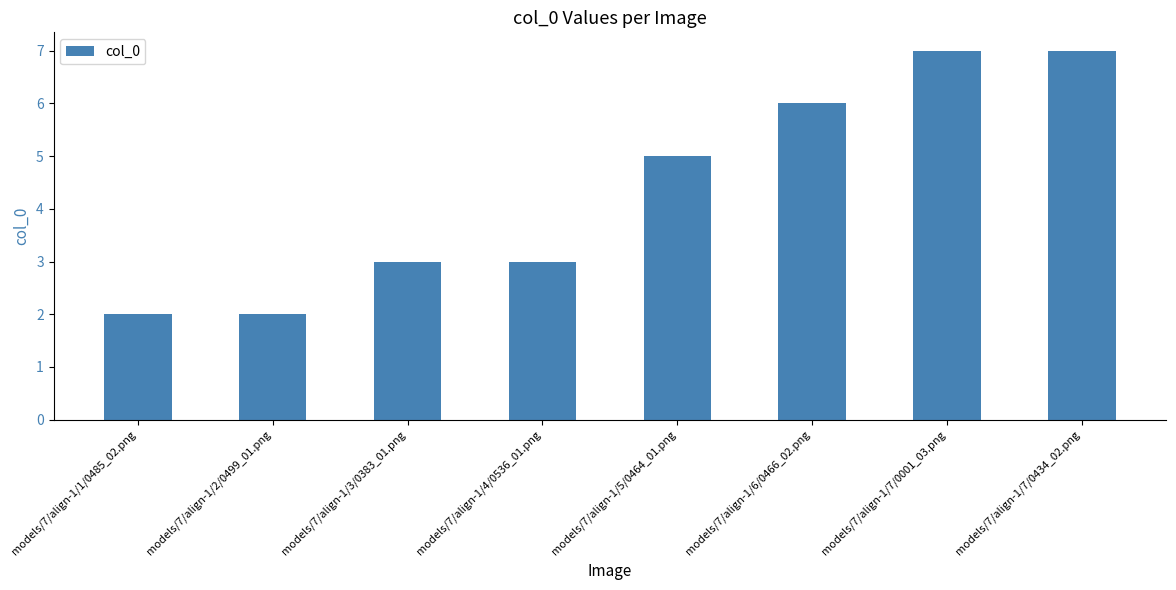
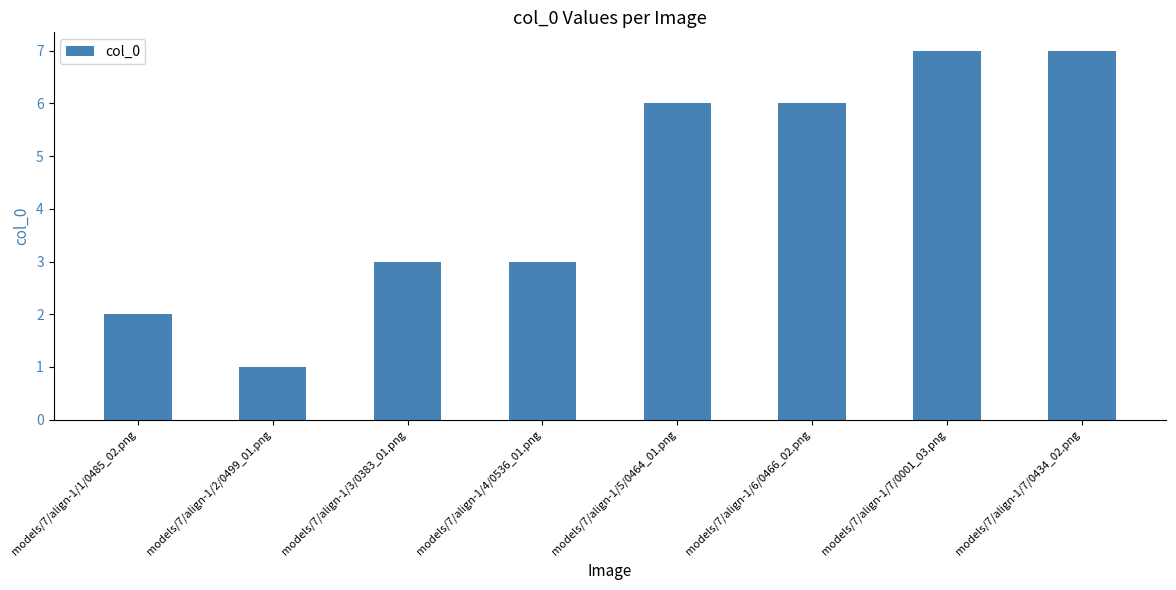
  {
    "models/7/align-1/1/0485_02.png": 2,
-   "models/7/align-1/2/0499_01.png": 2,
+   "models/7/align-1/2/0499_01.png": 1,
    "models/7/align-1/3/0383_01.png": 3,
    "models/7/align-1/4/0536_01.png": 3,
-   "models/7/align-1/5/0464_01.png": 5,
+   "models/7/align-1/5/0464_01.png": 6,
    "models/7/align-1/6/0466_02.png": 6,
    "models/7/align-1/7/0001_03.png": 7,
    "models/7/align-1/7/0434_02.png": 7
  }
